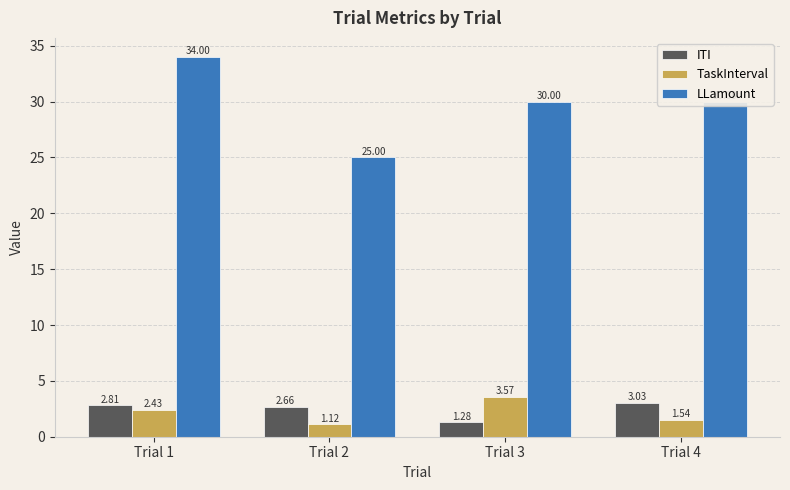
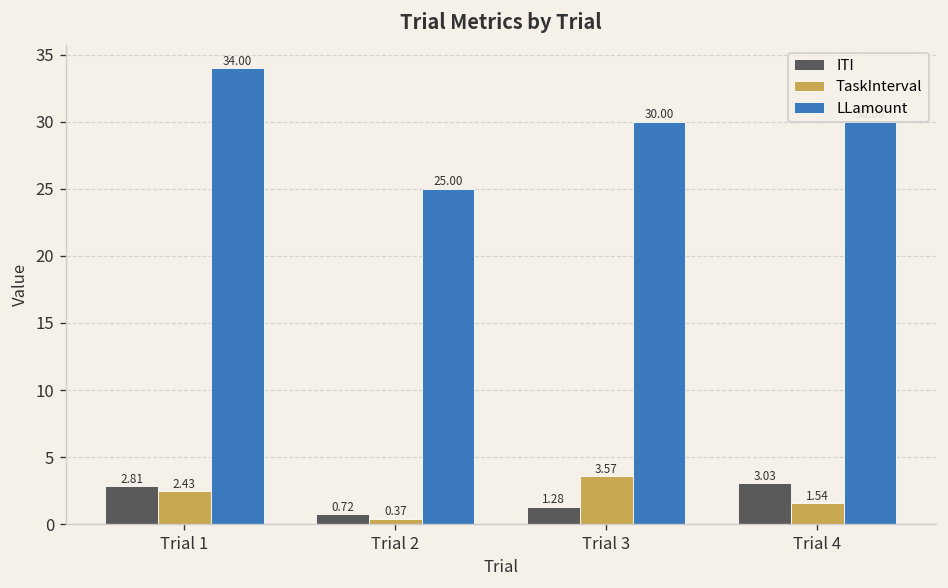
  {
    "ITI": {
      "Trial 1": 2.81,
-     "Trial 2": 2.66,
+     "Trial 2": 0.72,
      "Trial 3": 1.28,
      "Trial 4": 3.03
    },
    "TaskInterval": {
      "Trial 1": 2.43,
-     "Trial 2": 1.12,
+     "Trial 2": 0.37,
      "Trial 3": 3.57,
      "Trial 4": 1.54
    },
    "LLamount": {
      "Trial 1": 34.00,
      "Trial 2": 25.00,
      "Trial 3": 30.00
    }
  }
